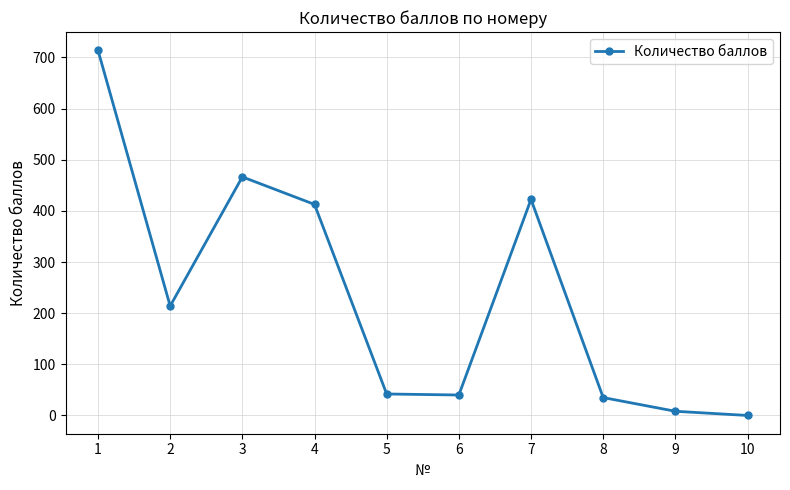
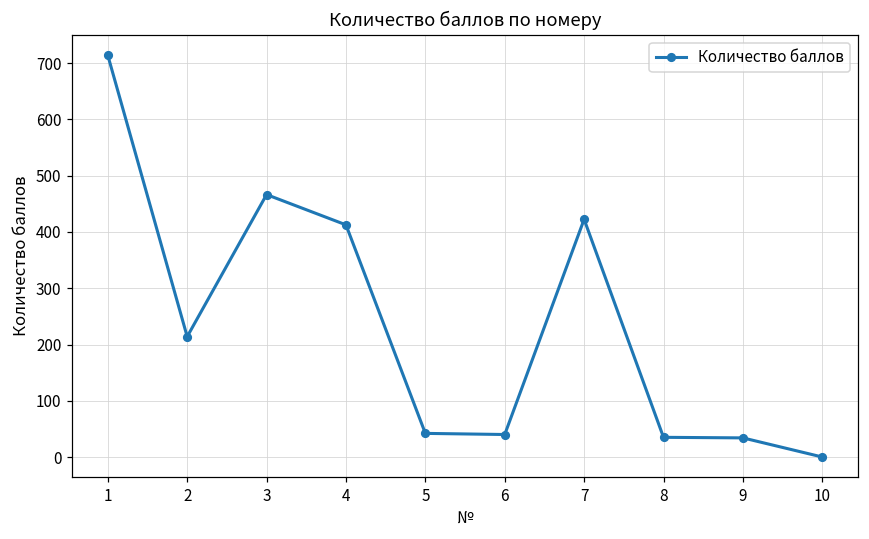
  {
    "1": 710,
    "2": 210,
    "3": 470,
    "4": 410,
    "5": 40,
    "6": 40,
    "7": 420,
    "8": 40,
-   "9": 10,
+   "9": 30,
    "10": 0
  }
